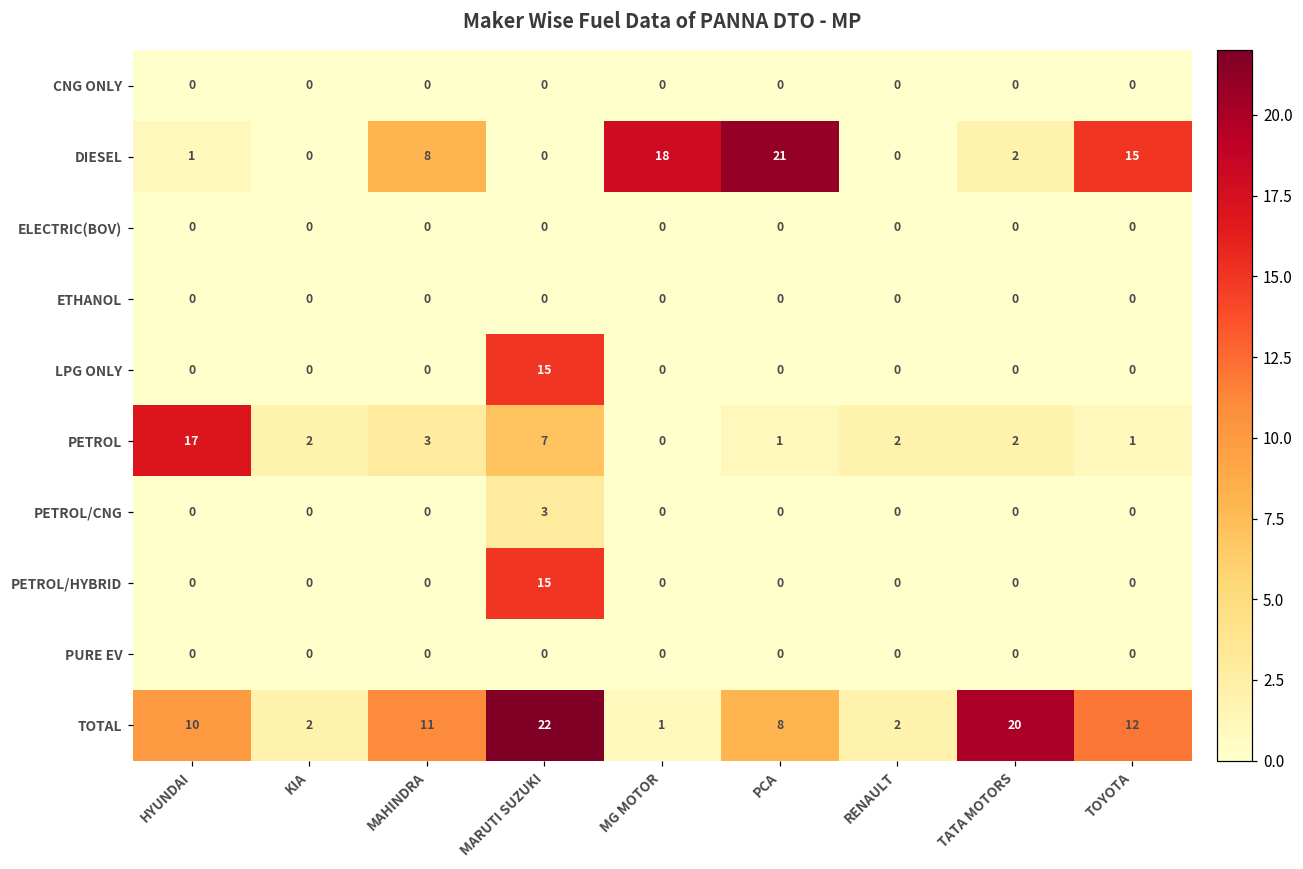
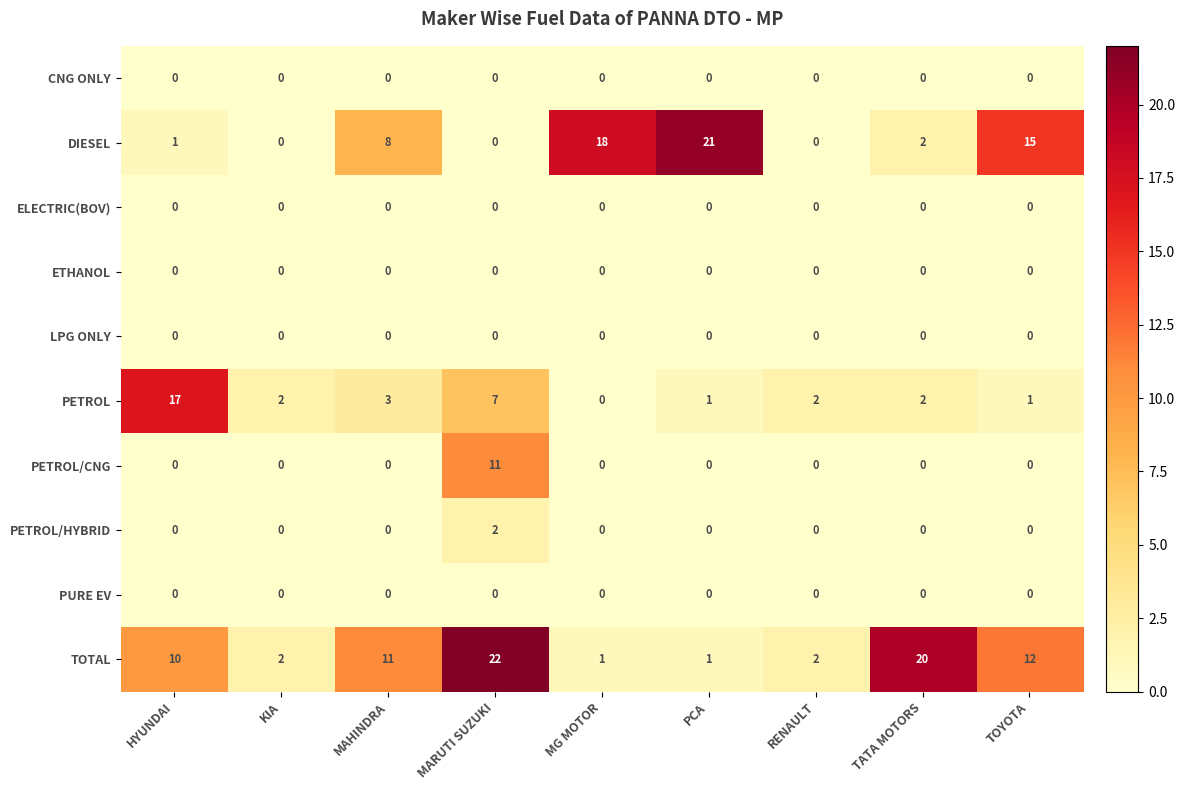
  {
    "CNG ONLY": {
      "HYUNDAI": 0,
      "KIA": 0,
      "MAHINDRA": 0,
      "MARUTI SUZUKI": 0,
      "MG MOTOR": 0,
      "PCA": 0,
      "RENAULT": 0,
      "TATA MOTORS": 0,
      "TOYOTA": 0
    },
    "DIESEL": {
      "HYUNDAI": 1,
      "KIA": 0,
      "MAHINDRA": 8,
      "MARUTI SUZUKI": 0,
      "MG MOTOR": 18,
      "PCA": 21,
      "RENAULT": 0,
      "TATA MOTORS": 2,
      "TOYOTA": 15
    },
    "ELECTRIC(BOV)": {
      "HYUNDAI": 0,
      "KIA": 0,
      "MAHINDRA": 0,
      "MARUTI SUZUKI": 0,
      "MG MOTOR": 0,
      "PCA": 0,
      "RENAULT": 0,
      "TATA MOTORS": 0,
      "TOYOTA": 0
    },
    "ETHANOL": {
      "HYUNDAI": 0,
      "KIA": 0,
      "MAHINDRA": 0,
      "MARUTI SUZUKI": 0,
      "MG MOTOR": 0,
      "PCA": 0,
      "RENAULT": 0,
      "TATA MOTORS": 0,
      "TOYOTA": 0
    },
    "LPG ONLY": {
      "HYUNDAI": 0,
      "KIA": 0,
      "MAHINDRA": 0,
-     "MARUTI SUZUKI": 15,
+     "MARUTI SUZUKI": 0,
      "MG MOTOR": 0,
      "PCA": 0,
      "RENAULT": 0,
      "TATA MOTORS": 0,
      "TOYOTA": 0
    },
    "PETROL": {
      "HYUNDAI": 17,
      "KIA": 2,
      "MAHINDRA": 3,
      "MARUTI SUZUKI": 7,
      "MG MOTOR": 0,
      "PCA": 1,
      "RENAULT": 2,
      "TATA MOTORS": 2,
      "TOYOTA": 1
    },
    "PETROL/CNG": {
      "HYUNDAI": 0,
      "KIA": 0,
      "MAHINDRA": 0,
-     "MARUTI SUZUKI": 3,
+     "MARUTI SUZUKI": 11,
      "MG MOTOR": 0,
      "PCA": 0,
      "RENAULT": 0,
      "TATA MOTORS": 0,
      "TOYOTA": 0
    },
    "PETROL/HYBRID": {
      "HYUNDAI": 0,
      "KIA": 0,
      "MAHINDRA": 0,
-     "MARUTI SUZUKI": 15,
+     "MARUTI SUZUKI": 2,
      "MG MOTOR": 0,
      "PCA": 0,
      "RENAULT": 0,
      "TATA MOTORS": 0,
      "TOYOTA": 0
    },
    "PURE EV": {
      "HYUNDAI": 0,
      "KIA": 0,
      "MAHINDRA": 0,
      "MARUTI SUZUKI": 0,
      "MG MOTOR": 0,
      "PCA": 0,
      "RENAULT": 0,
      "TATA MOTORS": 0,
      "TOYOTA": 0
    },
    "TOTAL": {
      "HYUNDAI": 10,
      "KIA": 2,
      "MAHINDRA": 11,
      "MARUTI SUZUKI": 22,
      "MG MOTOR": 1,
-     "PCA": 8,
+     "PCA": 1,
      "RENAULT": 2,
      "TATA MOTORS": 20,
      "TOYOTA": 12
    }
  }
